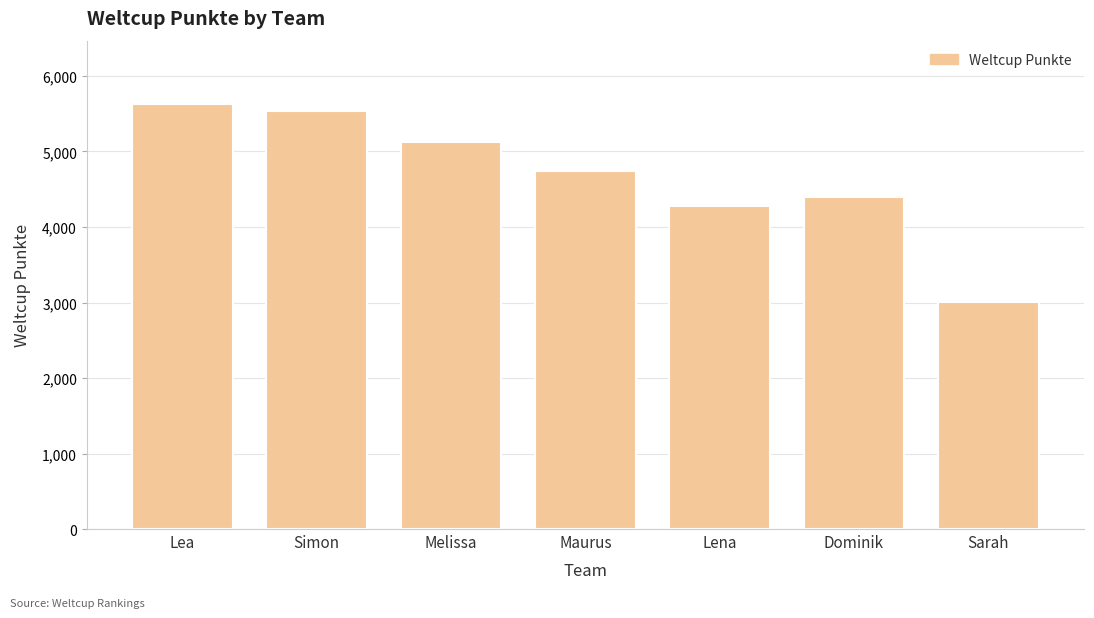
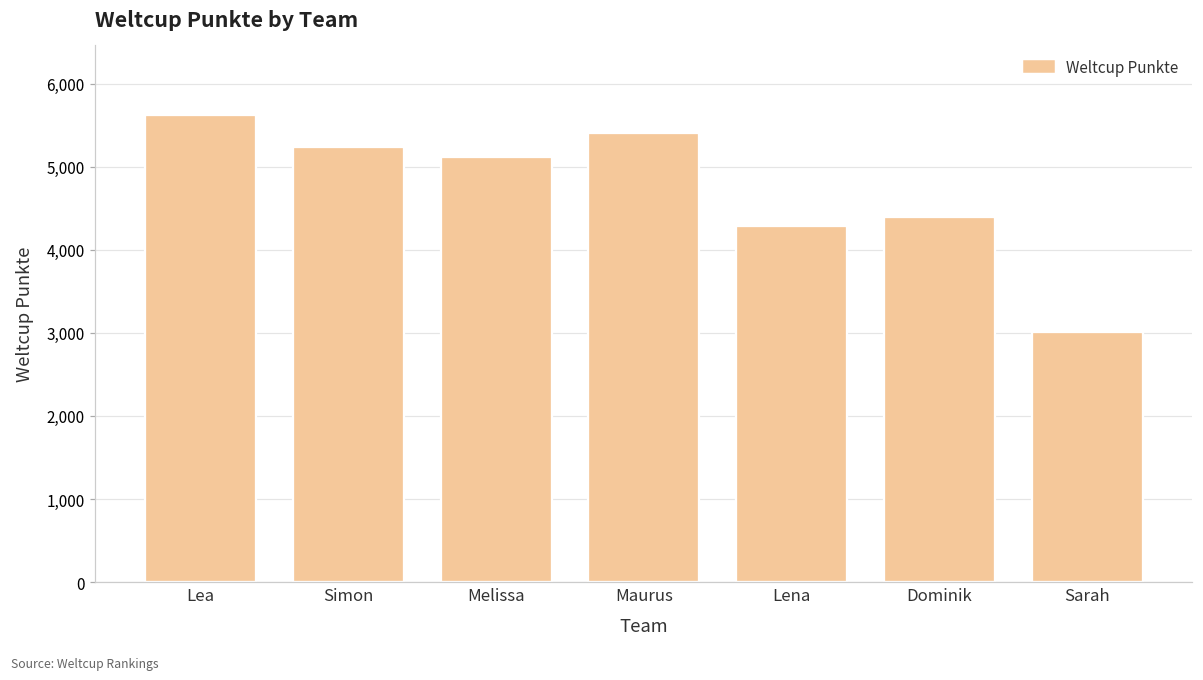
  {
    "Lea": "5,600",
-   "Simon": "5,500",
+   "Simon": "5,200",
    "Melissa": "5,100",
-   "Maurus": "4,700",
+   "Maurus": "5,400",
    "Lena": "4,300",
    "Dominik": "4,400",
    "Sarah": "3,000"
  }
